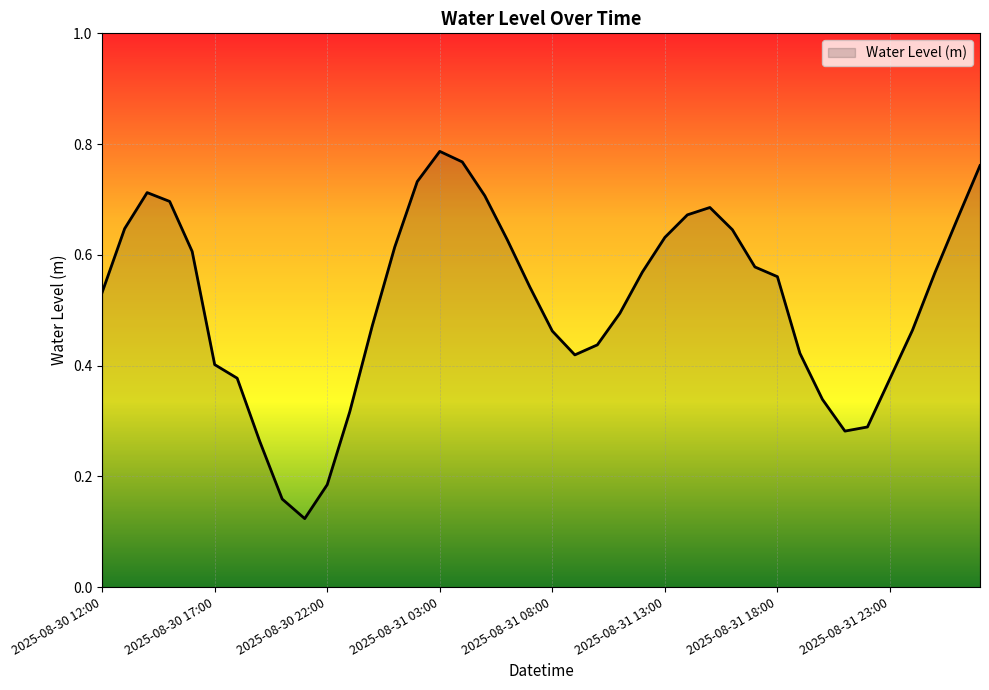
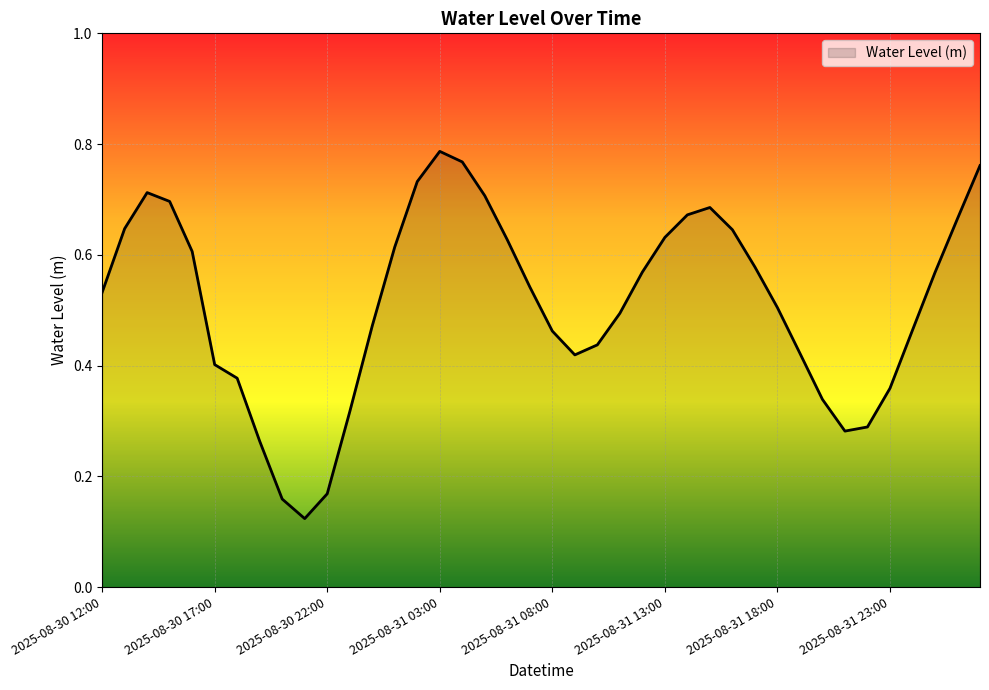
  {
    "2025-08-30 12:00": 0.53,
    "2025-08-30 17:00": 0.40,
-   "2025-08-30 22:00": 0.18,
+   "2025-08-30 22:00": 0.17,
    "2025-08-31 03:00": 0.79,
    "2025-08-31 08:00": 0.46,
    "2025-08-31 13:00": 0.63,
-   "2025-08-31 18:00": 0.56,
-   "2025-08-31 23:00": 0.38
+   "2025-08-31 18:00": 0.50,
+   "2025-08-31 23:00": 0.36
  }
